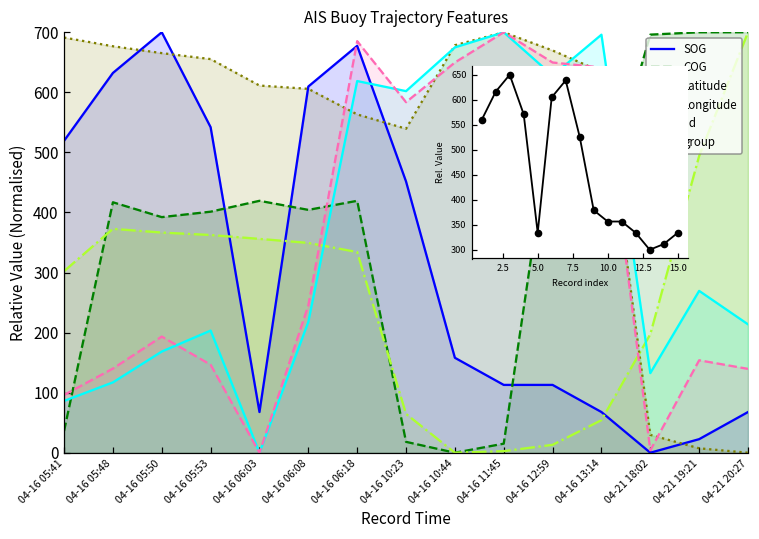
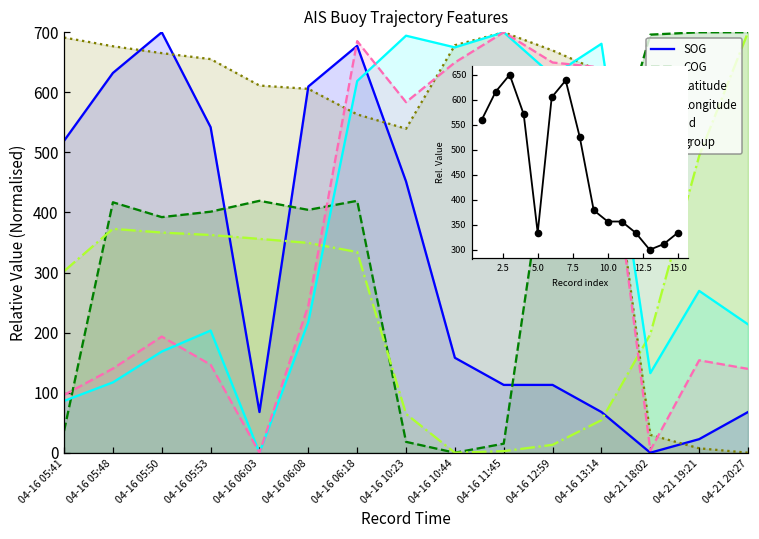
  {
    "AIS Buoy Trajectory Features": {
      "SOG": {
        "04-16 05:41": 520,
        "04-16 05:48": 630,
        "04-16 05:50": 700,
        "04-16 05:53": 540,
        "04-16 06:03": 70,
        "04-16 06:18": 680,
        "04-16 10:23": 450,
        "04-16 10:44": 160,
        "04-16 11:45": 110,
        "04-16 12:59": 110,
        "04-16 13:14": 70,
        "04-21 19:21": 20,
        "04-21 20:27": 70
      },
      "COG": {
        "04-16 05:41": 40,
        "04-16 05:48": 420,
        "04-16 05:50": 390,
        "04-16 05:53": 400,
        "04-16 06:03": 420,
        "04-16 06:08": 400,
        "04-16 06:18": 420,
        "04-16 10:23": 20,
        "04-16 11:45": 20,
        "04-16 12:59": 570,
        "04-16 13:14": 410,
        "04-21 18:02": 700,
        "04-21 19:21": 700
      },
      "Latitude": {
        "04-16 05:41": 300,
        "04-16 05:48": 370,
        "04-16 05:50": 370,
        "04-16 05:53": 360,
        "04-16 06:03": 360,
        "04-16 06:08": 350,
        "04-16 06:18": 330,
        "04-16 10:23": 60,
        "04-16 11:45": 0,
        "04-16 12:59": 10,
        "04-16 13:14": 50,
        "04-21 18:02": 200,
        "04-21 19:21": 490
      },
      "Longitude": {
        "04-16 05:41": 690,
        "04-16 05:48": 680,
        "04-16 05:50": 670,
        "04-16 05:53": 660,
        "04-16 06:03": 610,
        "04-16 06:18": 560,
        "04-16 10:23": 540,
        "04-16 12:59": 670,
        "04-16 13:14": 630,
        "04-21 18:02": 30,
        "04-21 19:21": 10,
        "04-21 20:27": 0
      },
      "fid": {
        "04-16 05:41": 90,
        "04-16 05:48": 120,
        "04-16 05:50": 170,
        "04-16 05:53": 200,
        "04-16 06:08": 220,
        "04-16 06:18": 620,
-       "04-16 10:23": 600,
+       "04-16 10:23": 690,
        "04-16 12:59": 630,
-       "04-16 13:14": 700,
+       "04-16 13:14": 680,
        "04-21 18:02": 130,
        "04-21 19:21": 270,
        "04-21 20:27": 210
      },
      "group": {
        "04-16 05:41": 100,
        "04-16 05:48": 140,
        "04-16 05:50": 190,
        "04-16 05:53": 150,
        "04-16 06:08": 250,
        "04-16 06:18": 690,
        "04-16 10:23": 580,
        "04-16 10:44": 650,
        "04-16 12:59": 650,
        "04-16 13:14": 640,
        "04-21 19:21": 150,
        "04-21 20:27": 140
      }
    }
  }
